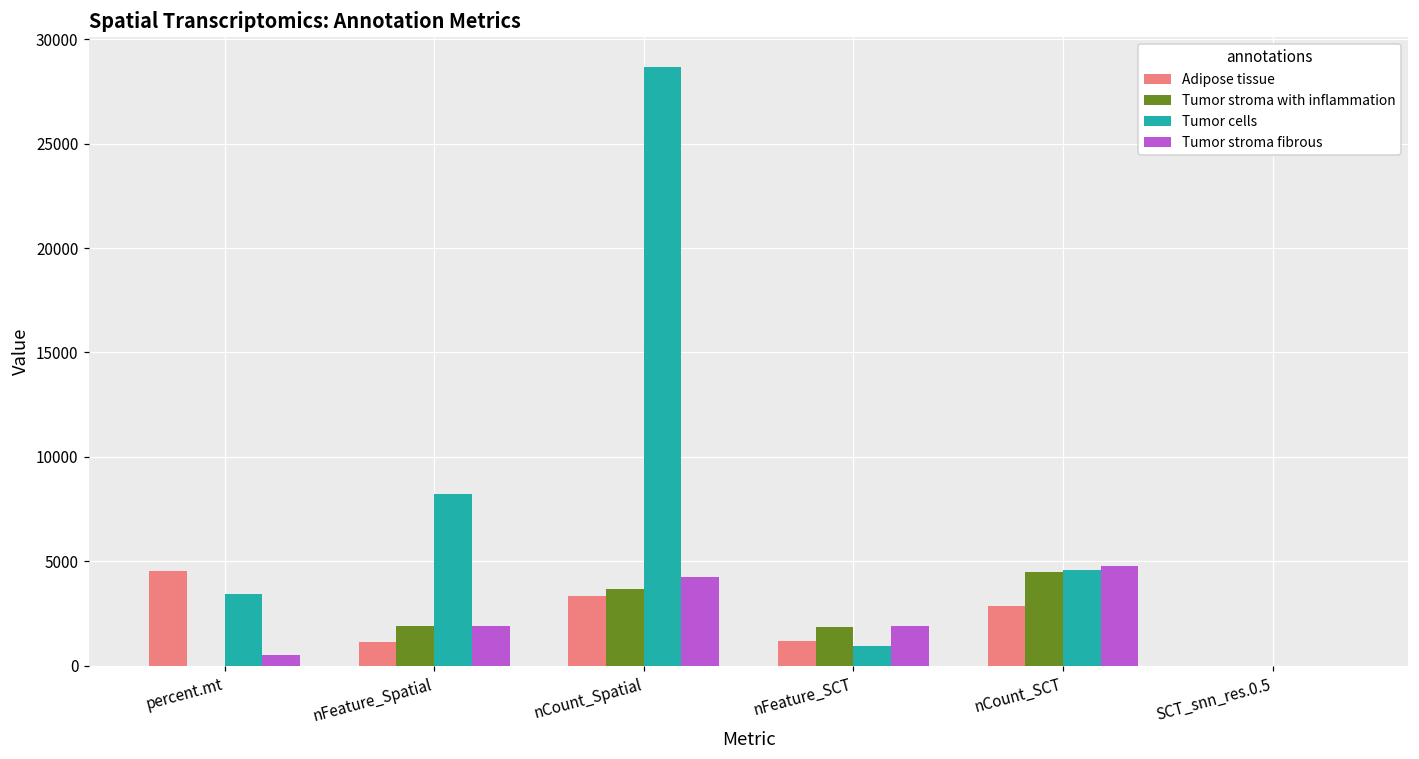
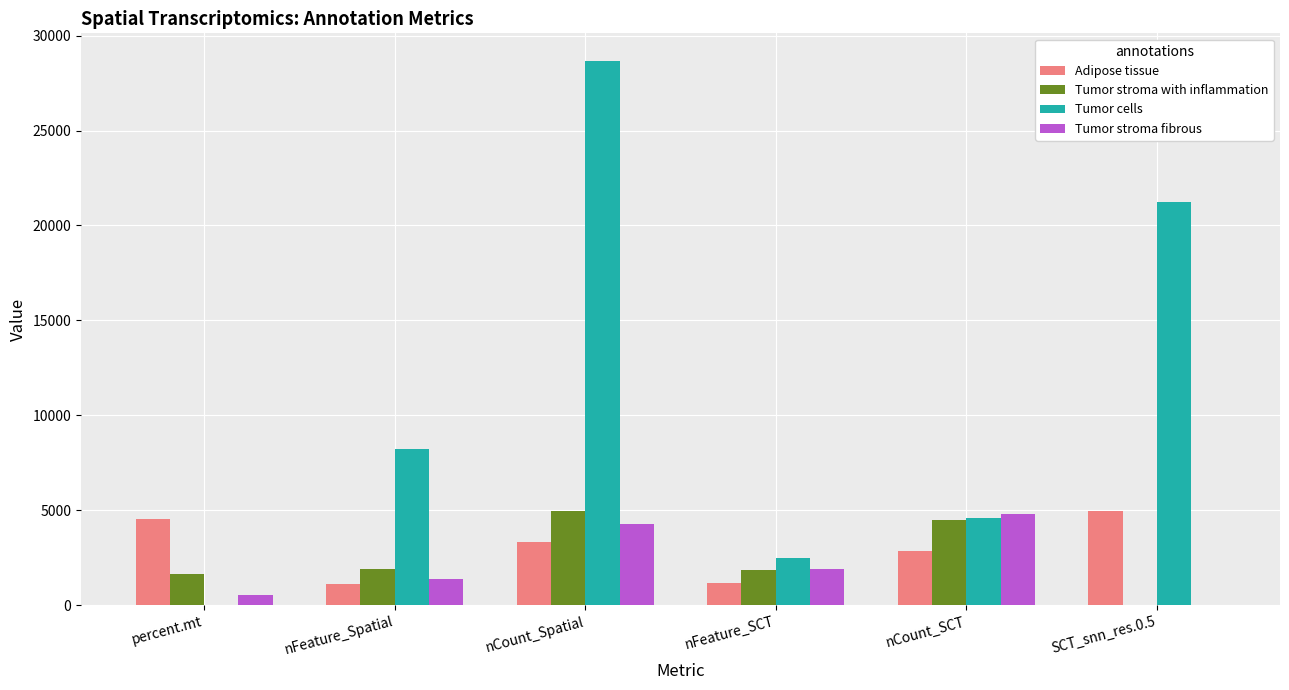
  {
    "Adipose tissue": {
      "percent.mt": 4500,
      "nFeature_Spatial": 1100,
      "nCount_Spatial": 3300,
      "nFeature_SCT": 1200,
      "nCount_SCT": 2900,
-     "SCT_snn_res.0.5": 0
+     "SCT_snn_res.0.5": 4900
    },
    "Tumor stroma with inflammation": {
-     "percent.mt": 0,
+     "percent.mt": 1600,
      "nFeature_Spatial": 1900,
-     "nCount_Spatial": 3700,
+     "nCount_Spatial": 5000,
      "nFeature_SCT": 1900,
      "nCount_SCT": 4500,
      "SCT_snn_res.0.5": 0
    },
    "Tumor cells": {
-     "percent.mt": 3500,
+     "percent.mt": 0,
      "nFeature_Spatial": 8200,
      "nCount_Spatial": 28700,
-     "nFeature_SCT": 1000,
+     "nFeature_SCT": 2500,
      "nCount_SCT": 4600,
-     "SCT_snn_res.0.5": 0
+     "SCT_snn_res.0.5": 21300
    },
    "Tumor stroma fibrous": {
      "percent.mt": 500,
-     "nFeature_Spatial": 1900,
+     "nFeature_Spatial": 1400,
      "nCount_Spatial": 4300,
      "nFeature_SCT": 1900,
      "nCount_SCT": 4800
    }
  }
